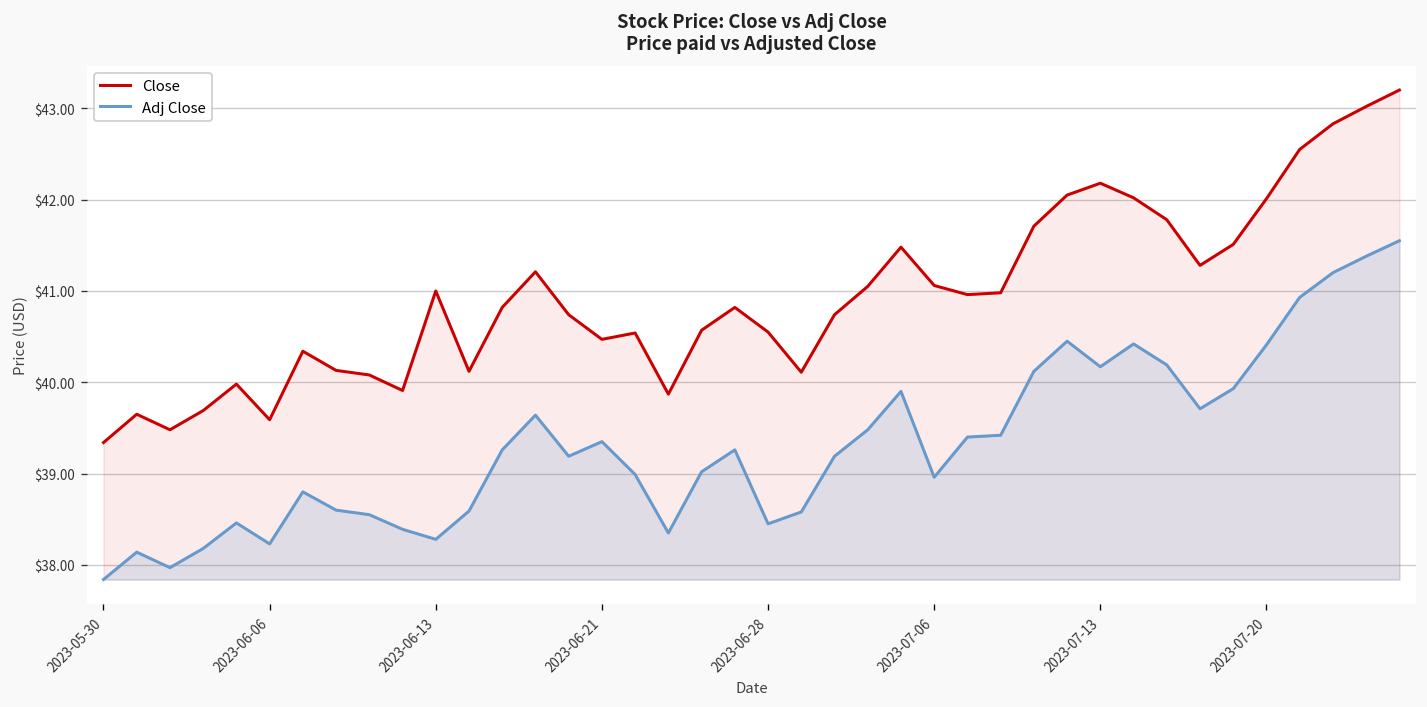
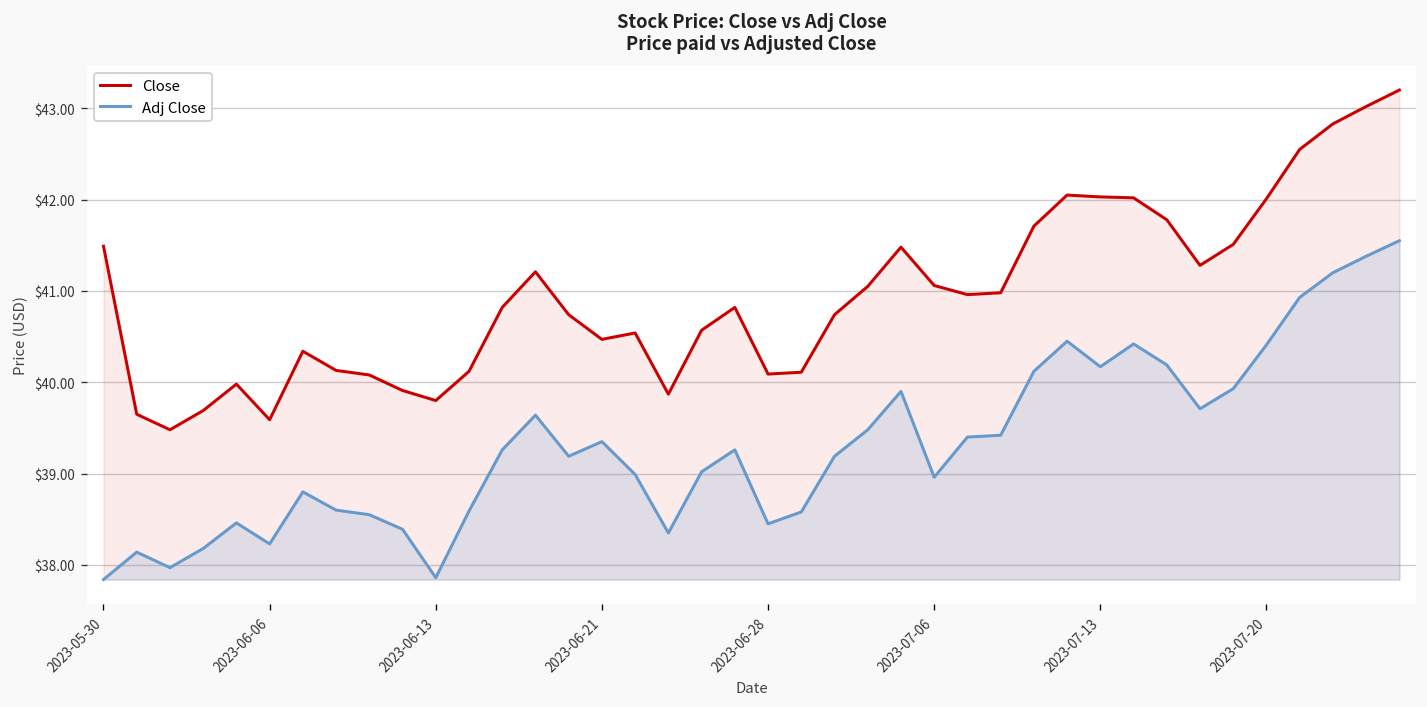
  {
    "Close": {
-     "2023-05-30": "$39.3",
+     "2023-05-30": "$41.5",
      "2023-06-06": "$39.6",
-     "2023-06-13": "$41.0",
+     "2023-06-13": "$39.8",
      "2023-06-21": "$40.5",
-     "2023-06-28": "$40.6",
+     "2023-06-28": "$40.1",
      "2023-07-06": "$41.1",
-     "2023-07-13": "$42.2",
+     "2023-07-13": "$42.0",
      "2023-07-20": "$42.0"
    },
    "Adj Close": {
      "2023-05-30": "$37.8",
      "2023-06-06": "$38.2",
-     "2023-06-13": "$38.3",
+     "2023-06-13": "$37.9",
      "2023-06-21": "$39.4",
      "2023-06-28": "$38.5",
      "2023-07-06": "$39.0",
      "2023-07-13": "$40.2",
      "2023-07-20": "$40.4"
    }
  }
